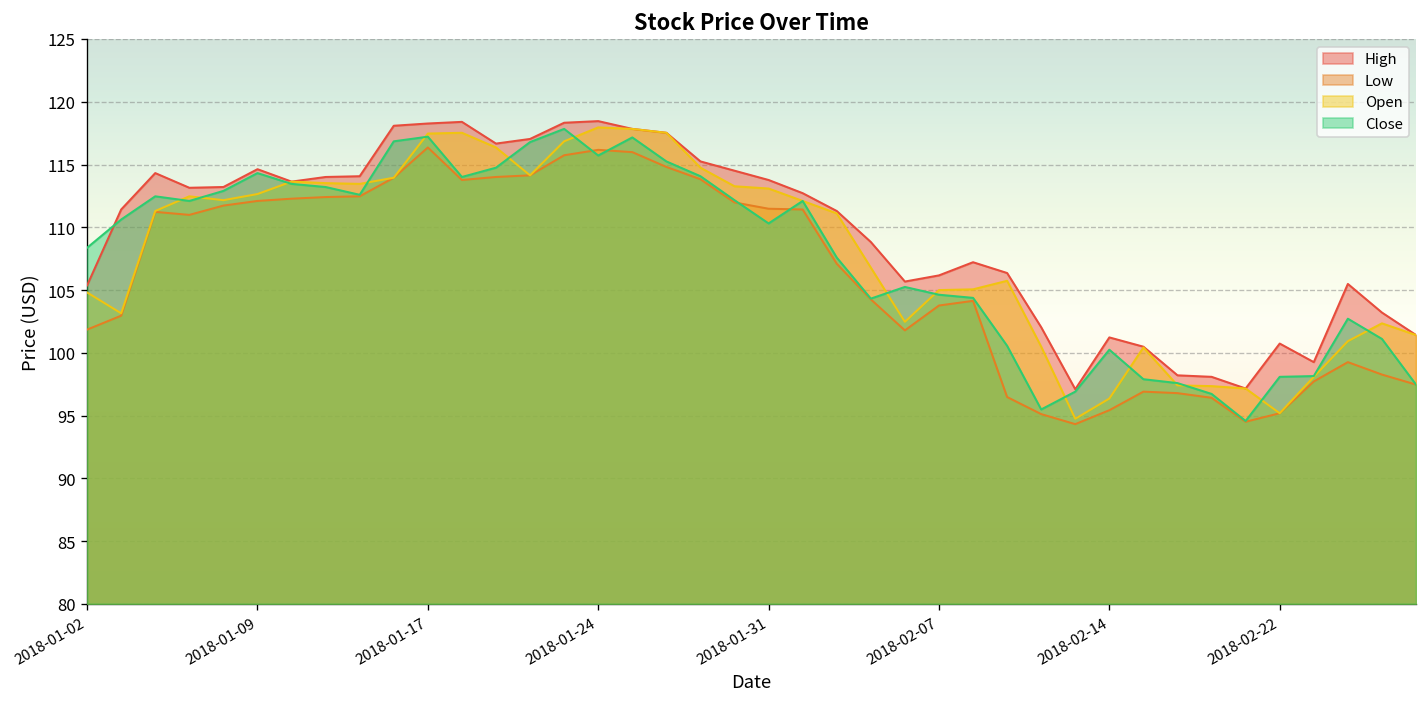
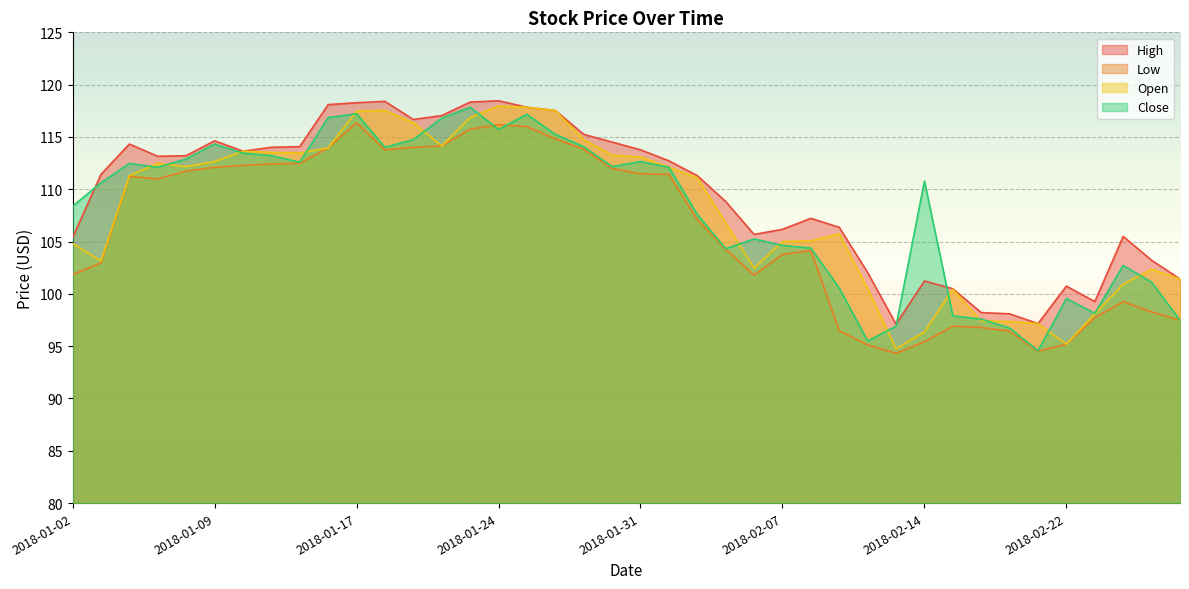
  {
    "Close": {
      "2018-01-02": 108.4,
      "2018-01-09": 114.3,
      "2018-01-17": 117.2,
      "2018-01-24": 115.7,
-     "2018-01-31": 110.3,
+     "2018-01-31": 112.7,
      "2018-02-07": 104.6,
-     "2018-02-14": 100.3,
-     "2018-02-22": 98.1
+     "2018-02-14": 110.8,
+     "2018-02-22": 99.6
    }
  }
